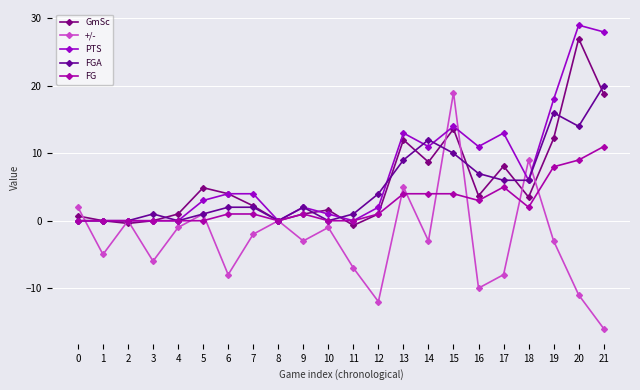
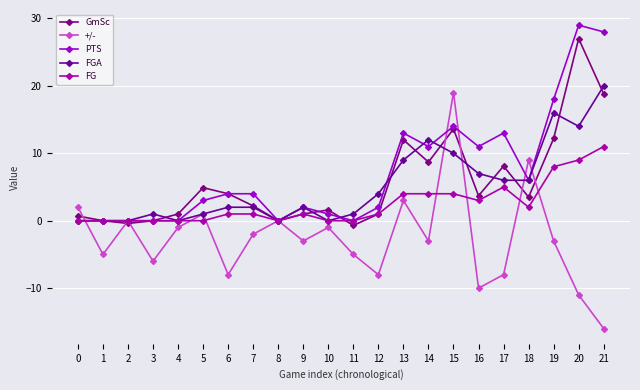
  {
    "+/-": {
      "0": 2,
      "1": -5,
      "3": -6,
      "4": -1,
      "6": -8,
      "7": -2,
      "9": -3,
      "10": -1,
-     "11": -7,
-     "12": -12,
-     "13": 5,
+     "11": -5,
+     "12": -8,
+     "13": 3,
      "14": -3,
      "15": 19,
      "16": -10,
      "17": -8,
      "18": 9,
      "19": -3,
      "20": -11,
      "21": -16
    }
  }
